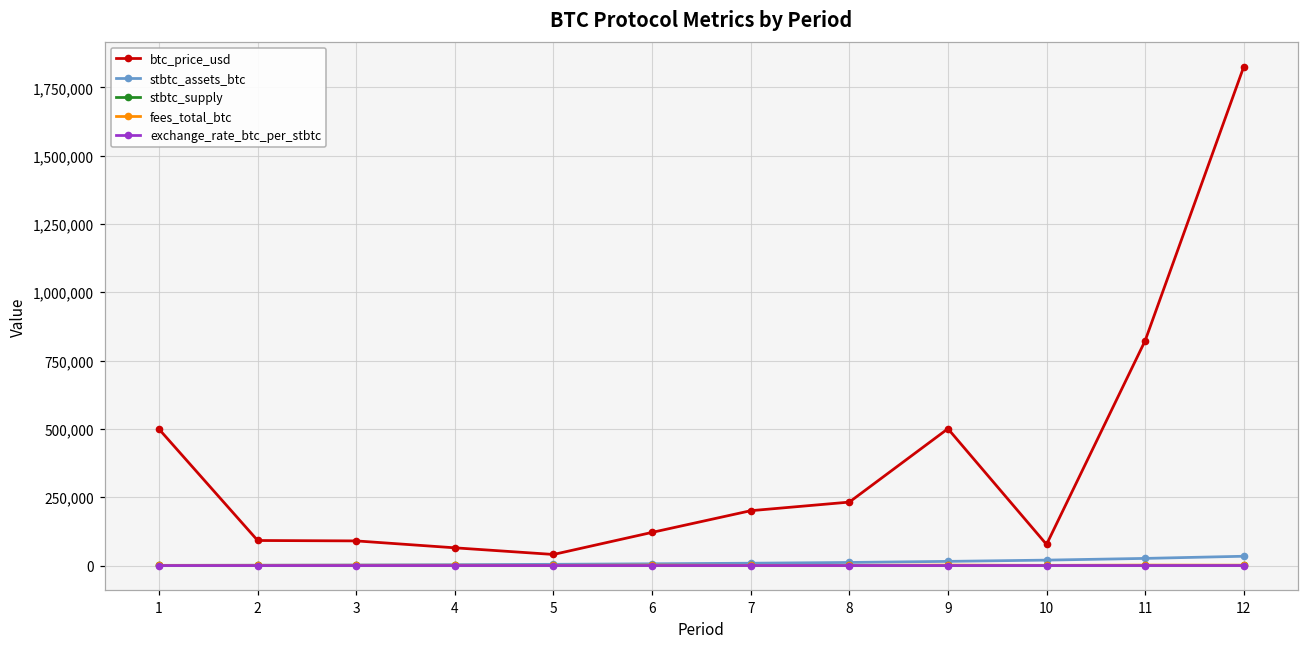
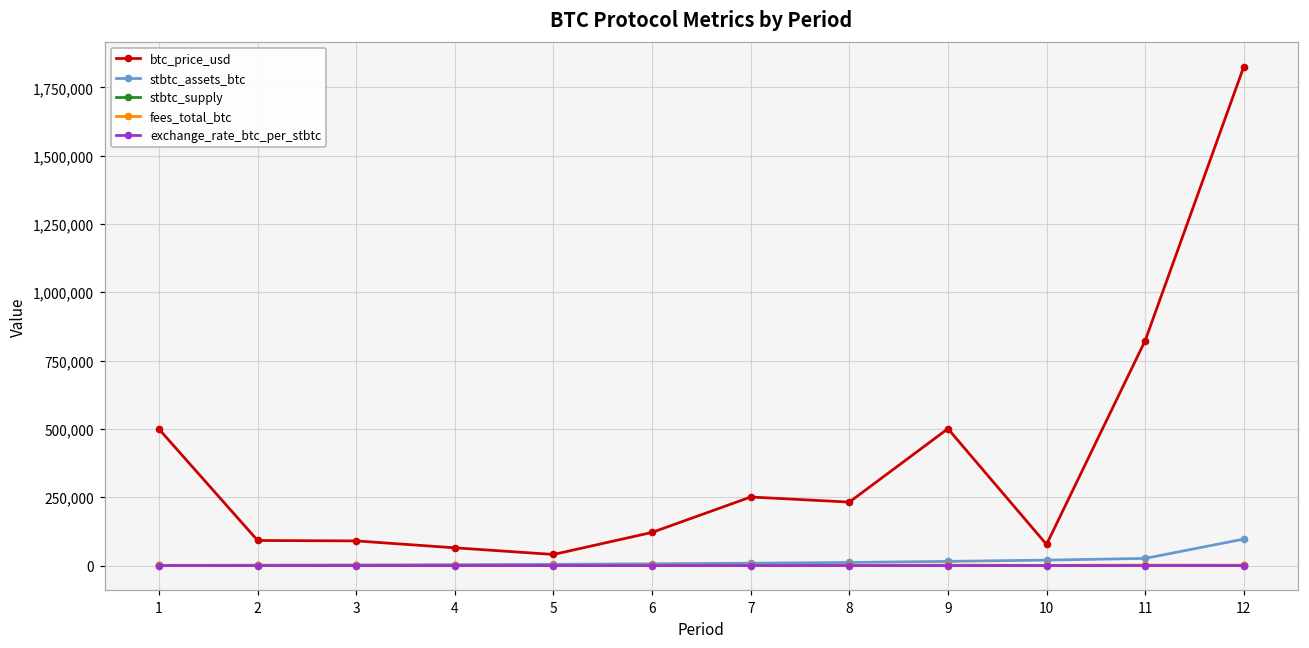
  {
    "btc_price_usd": {
      "1": "500,000",
      "2": "90,000",
      "3": "90,000",
      "4": "60,000",
      "5": "40,000",
      "6": "120,000",
-     "7": "200,000",
+     "7": "250,000",
      "8": "230,000",
      "9": "500,000",
      "10": "80,000",
      "11": "820,000",
      "12": "1,830,000"
    },
    "stbtc_assets_btc": {
      "8": "10,000",
      "9": "20,000",
      "10": "20,000",
      "11": "30,000",
-     "12": "30,000"
+     "12": "100,000"
    },
    "exchange_rate_btc_per_stbtc": {
      "8": "0",
      "9": "0",
      "10": "0",
      "11": "0",
      "12": "0"
    }
  }
